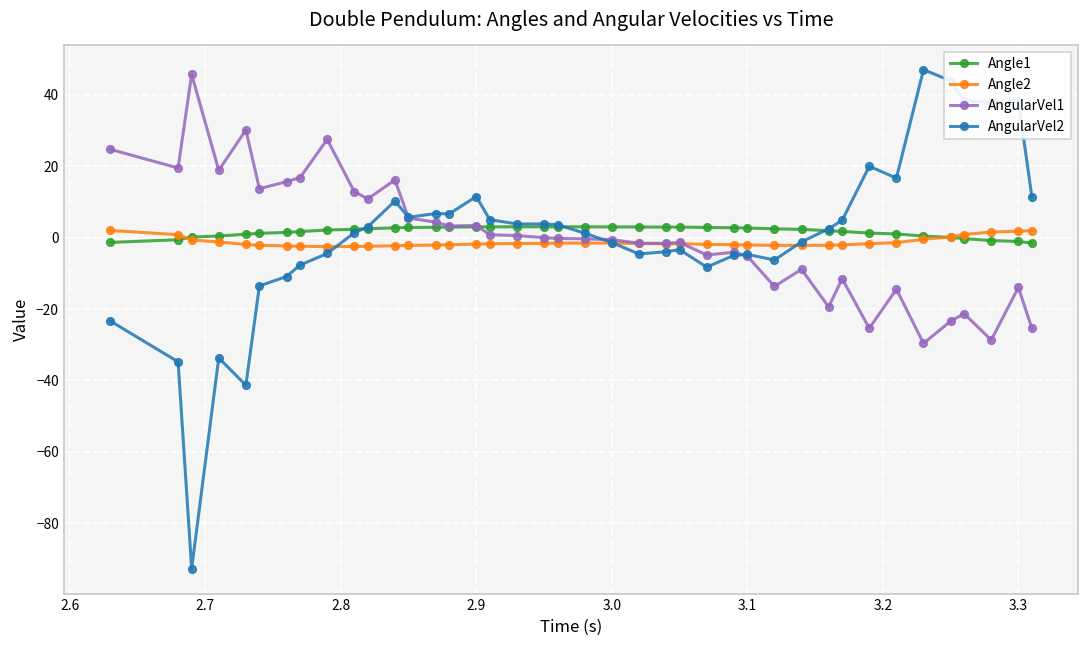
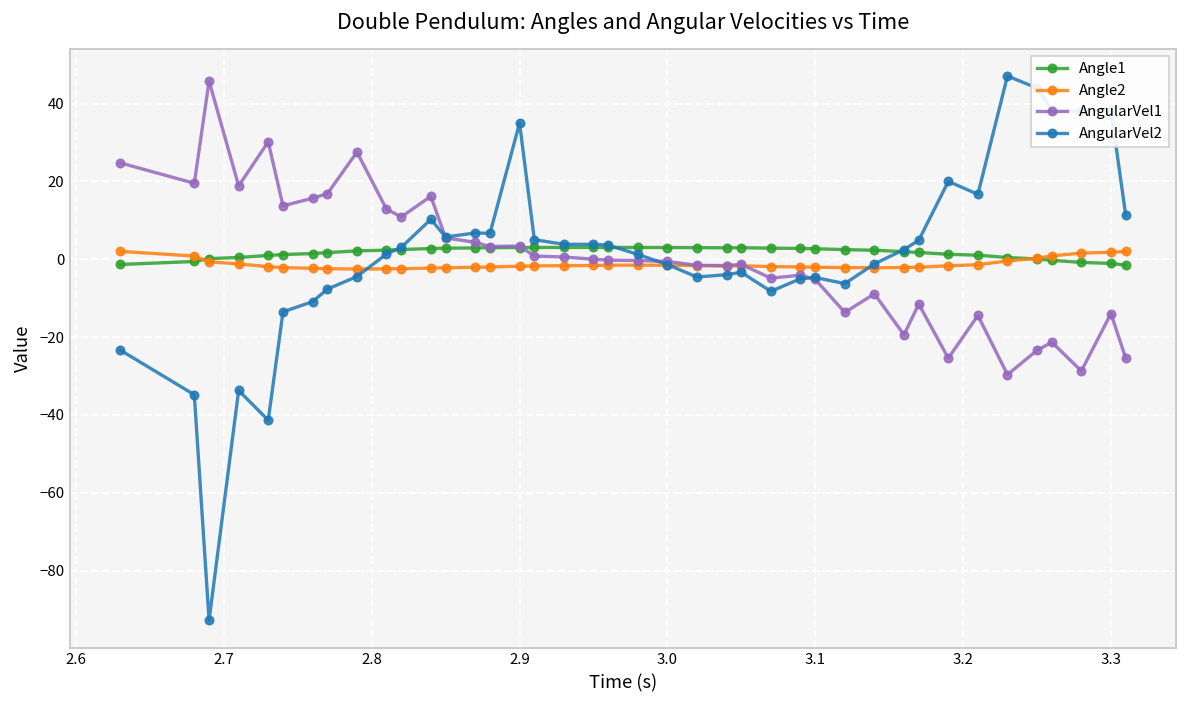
  {
    "Angle1": {
      "3.0": 3,
      "3.1": 3,
      "3.3": -1
    },
    "Angle2": {
      "2.9": -2,
      "3.1": -2,
      "3.3": 2
    },
    "AngularVel1": {
      "3.0": -1,
      "3.3": -14
    },
    "AngularVel2": {
-     "2.9": 12
+     "2.9": 35
    }
  }
